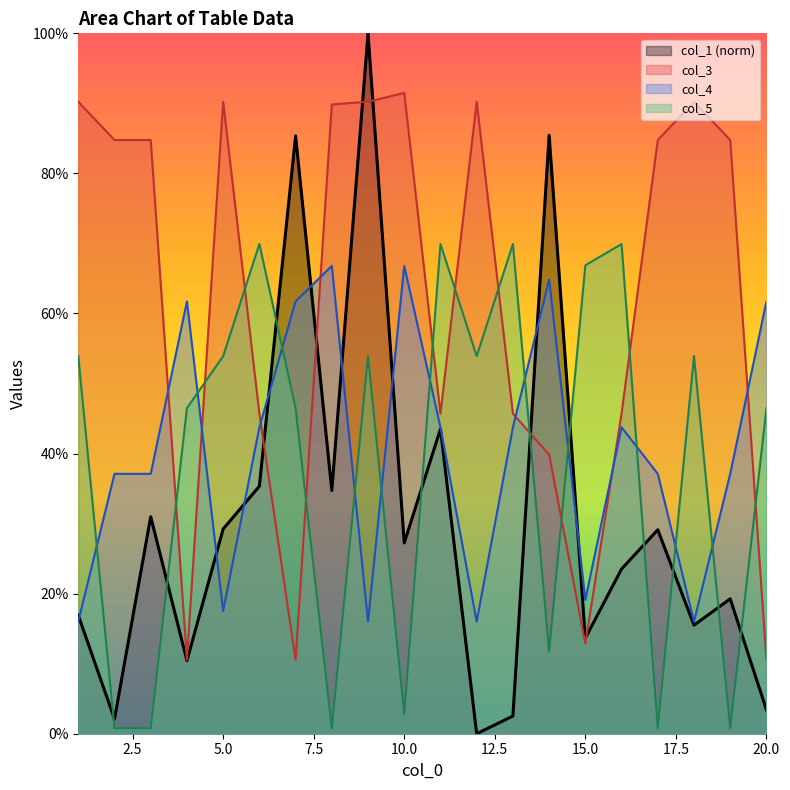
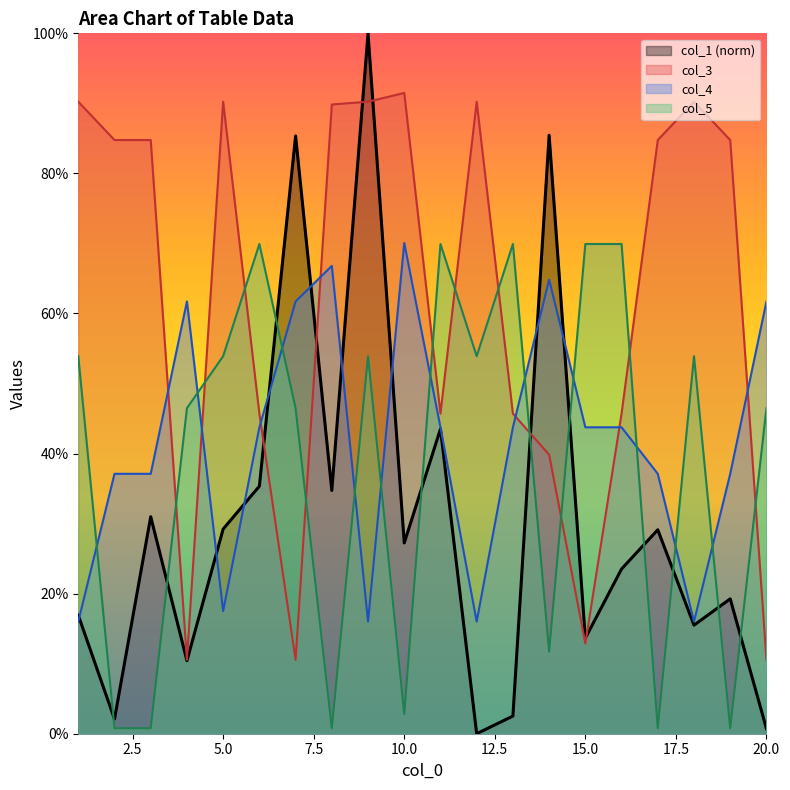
  {
    "col_1 (norm)": {
      "5.0": "29%",
      "10.0": "27%",
      "15.0": "14%",
-     "20.0": "3%"
+     "20.0": "1%"
    },
    "col_3": {
      "5.0": "90%",
      "10.0": "91%",
      "15.0": "13%",
      "20.0": "11%"
    },
    "col_4": {
      "5.0": "18%",
-     "10.0": "67%",
-     "15.0": "19%",
+     "10.0": "70%",
+     "15.0": "44%",
      "20.0": "62%"
    },
    "col_5": {
      "5.0": "54%",
      "10.0": "3%",
-     "15.0": "67%",
+     "15.0": "70%",
      "20.0": "46%"
    }
  }
